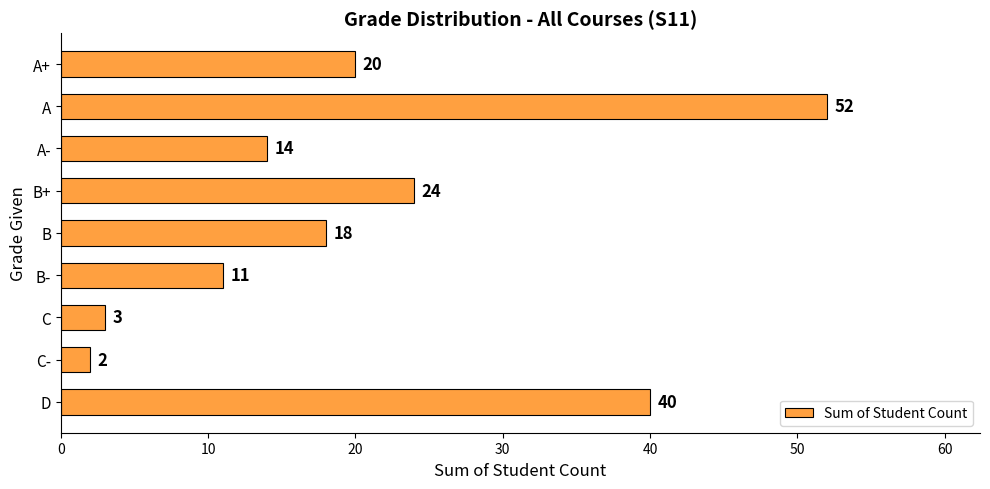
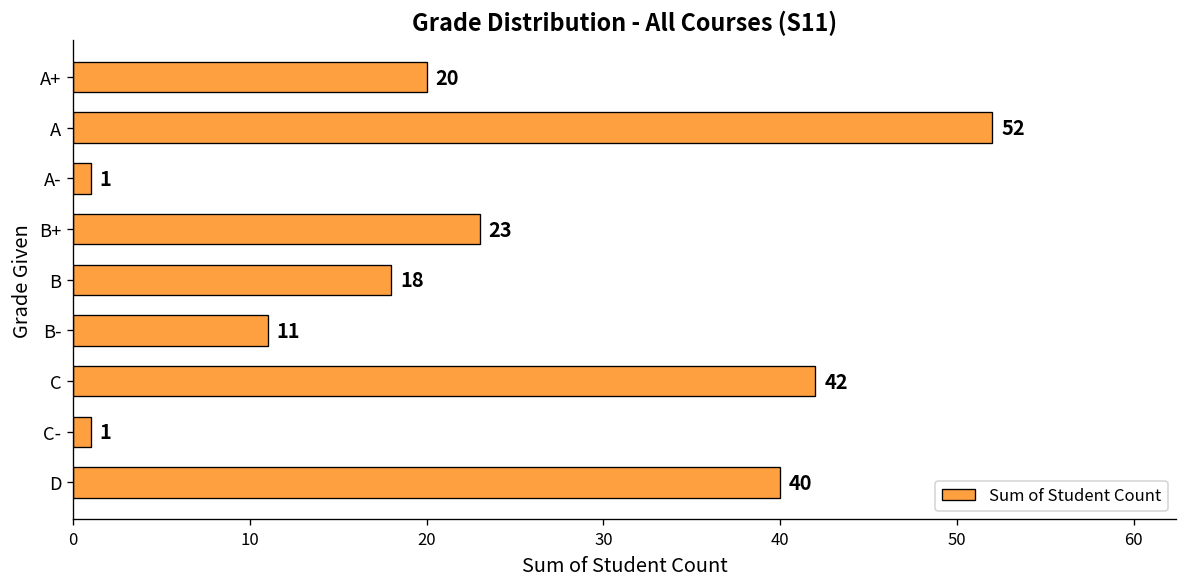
  {
    "A+": 20,
    "A": 52,
-   "A-": 14,
-   "B+": 24,
+   "A-": 1,
+   "B+": 23,
    "B": 18,
    "B-": 11,
-   "C": 3,
-   "C-": 2,
+   "C": 42,
+   "C-": 1,
    "D": 40
  }
